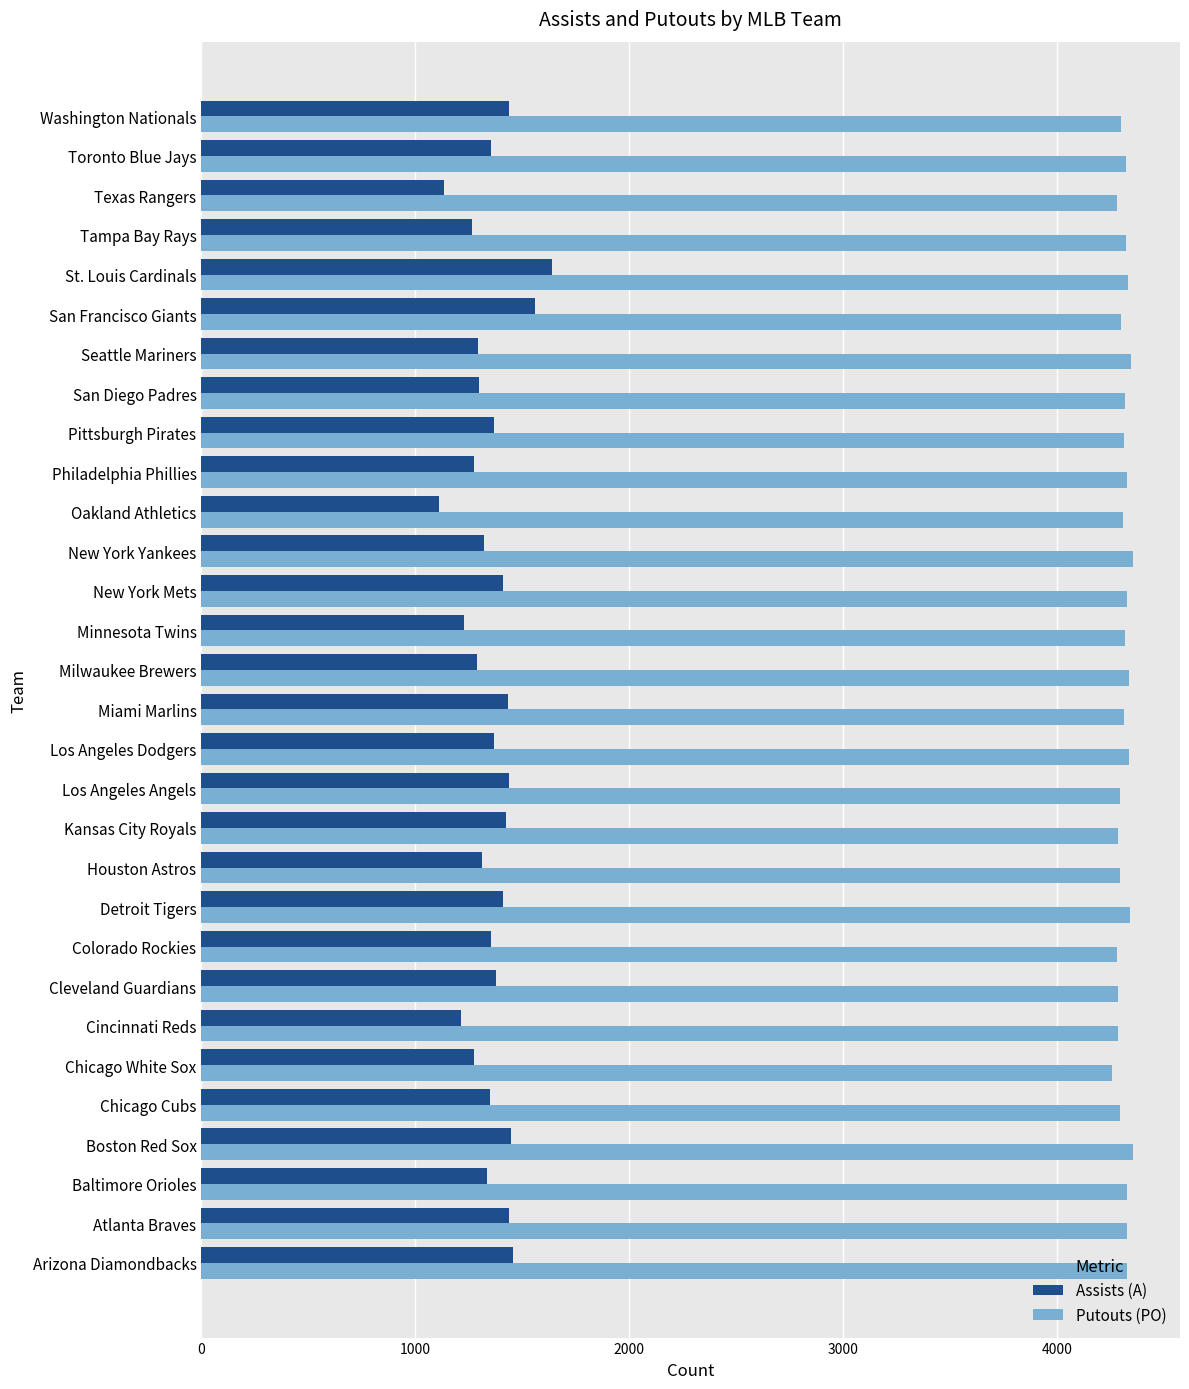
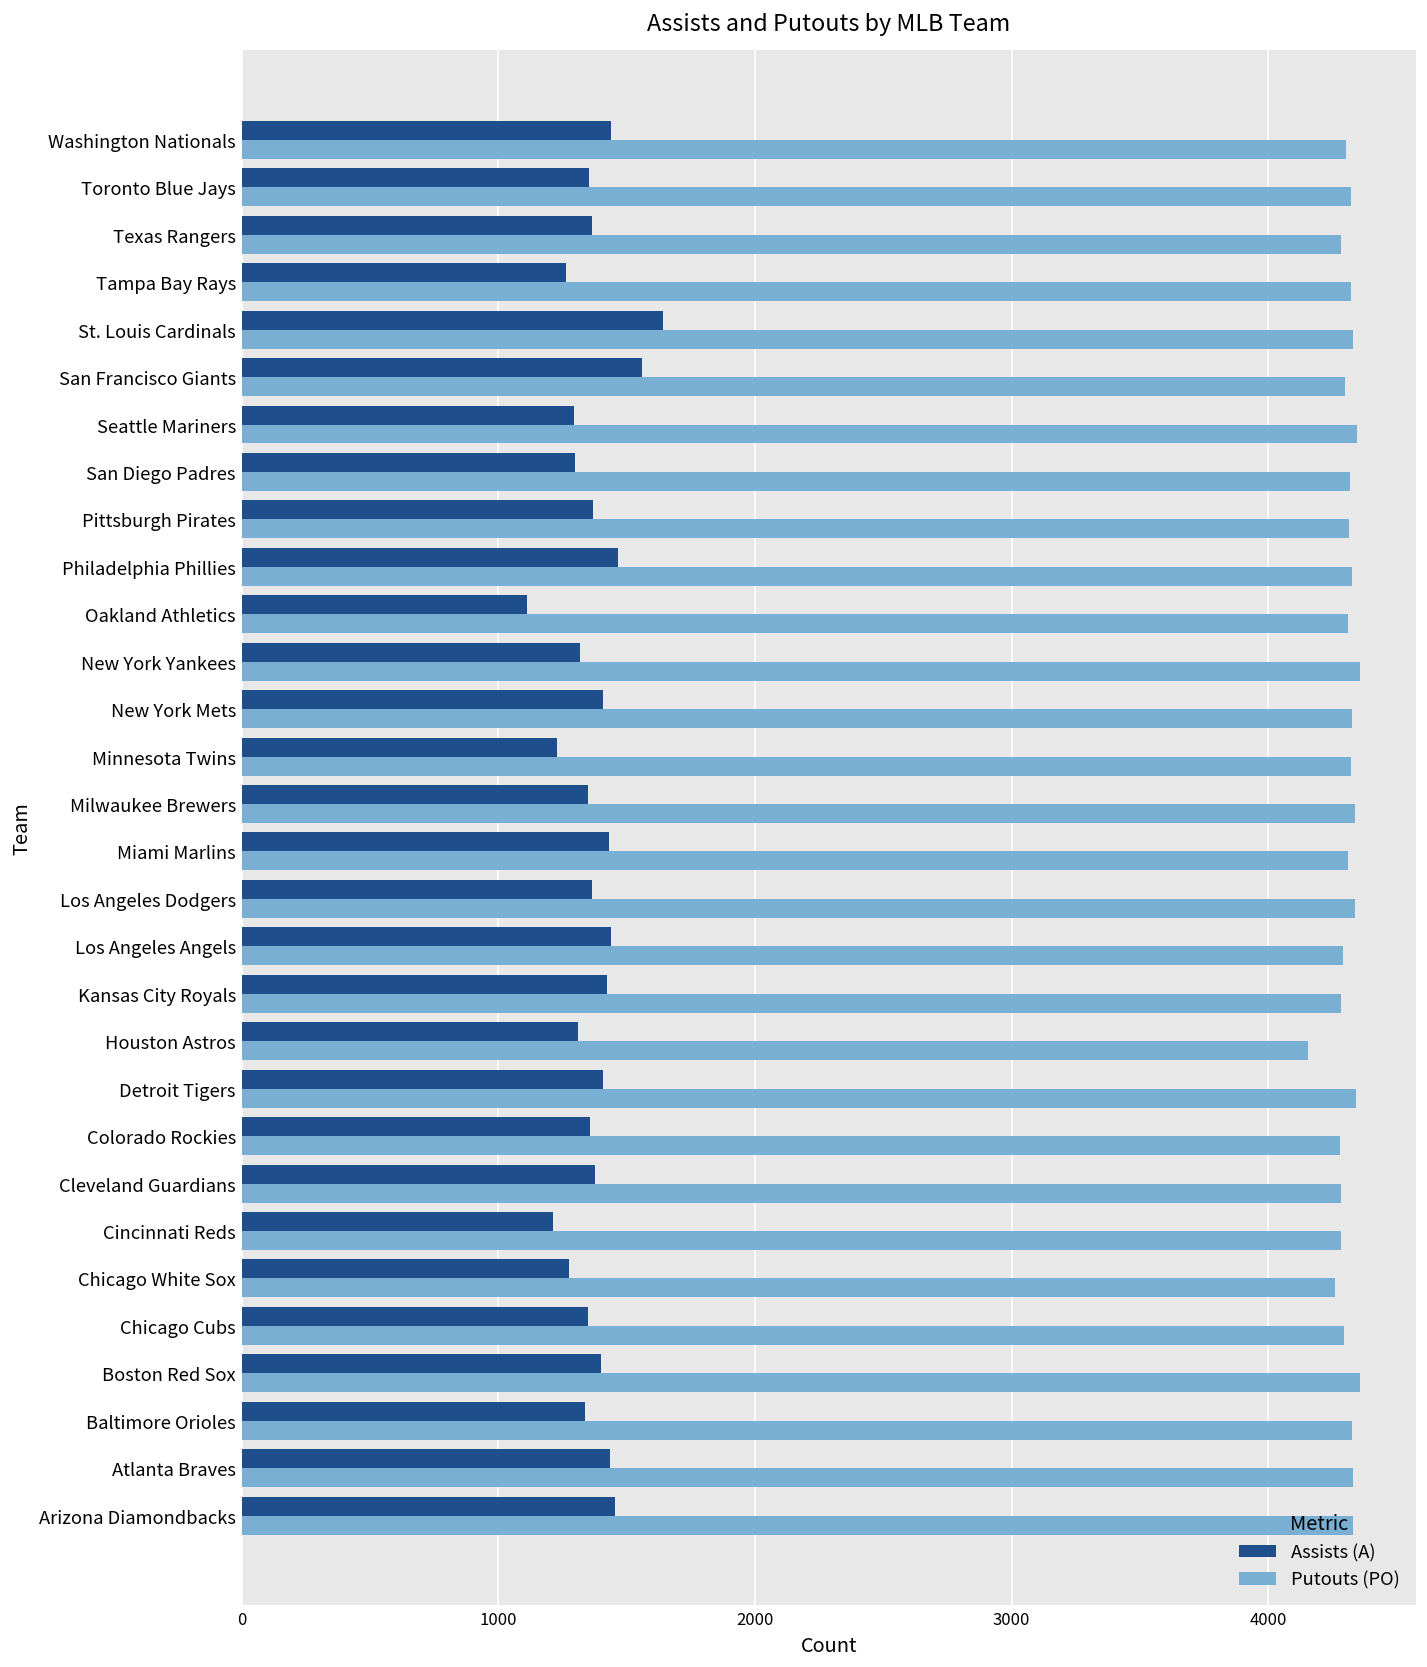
  {
    "Assists (A)": {
      "Washington Nationals": 1440,
      "Toronto Blue Jays": 1360,
-     "Texas Rangers": 1130,
+     "Texas Rangers": 1370,
      "Tampa Bay Rays": 1270,
      "St. Louis Cardinals": 1640,
      "San Francisco Giants": 1560,
      "Seattle Mariners": 1290,
      "San Diego Padres": 1300,
      "Pittsburgh Pirates": 1370,
-     "Philadelphia Phillies": 1270,
+     "Philadelphia Phillies": 1470,
      "Oakland Athletics": 1110,
      "New York Yankees": 1320,
      "New York Mets": 1410,
      "Minnesota Twins": 1230,
-     "Milwaukee Brewers": 1290,
+     "Milwaukee Brewers": 1350,
      "Miami Marlins": 1430,
      "Los Angeles Dodgers": 1370,
      "Los Angeles Angels": 1440,
      "Kansas City Royals": 1420,
      "Houston Astros": 1310,
      "Detroit Tigers": 1410,
      "Colorado Rockies": 1360,
      "Cleveland Guardians": 1380,
      "Cincinnati Reds": 1210,
      "Chicago White Sox": 1280,
      "Chicago Cubs": 1350,
-     "Boston Red Sox": 1450,
+     "Boston Red Sox": 1400,
      "Baltimore Orioles": 1340,
      "Atlanta Braves": 1440,
      "Arizona Diamondbacks": 1460
    },
    "Putouts (PO)": {
      "Washington Nationals": 4300,
      "Toronto Blue Jays": 4320,
      "Texas Rangers": 4280,
      "Tampa Bay Rays": 4320,
      "St. Louis Cardinals": 4330,
      "San Francisco Giants": 4300,
      "Seattle Mariners": 4350,
      "San Diego Padres": 4320,
      "Pittsburgh Pirates": 4320,
      "Philadelphia Phillies": 4330,
      "Oakland Athletics": 4310,
      "New York Yankees": 4360,
      "New York Mets": 4330,
      "Minnesota Twins": 4320,
      "Milwaukee Brewers": 4340,
      "Miami Marlins": 4310,
      "Los Angeles Dodgers": 4340,
      "Los Angeles Angels": 4290,
      "Kansas City Royals": 4280,
-     "Houston Astros": 4300,
+     "Houston Astros": 4160,
      "Detroit Tigers": 4340,
      "Colorado Rockies": 4280,
      "Cleveland Guardians": 4280,
      "Cincinnati Reds": 4280,
      "Chicago White Sox": 4260,
      "Chicago Cubs": 4300,
      "Boston Red Sox": 4360,
      "Baltimore Orioles": 4330,
      "Atlanta Braves": 4330,
      "Arizona Diamondbacks": 4330
    }
  }
